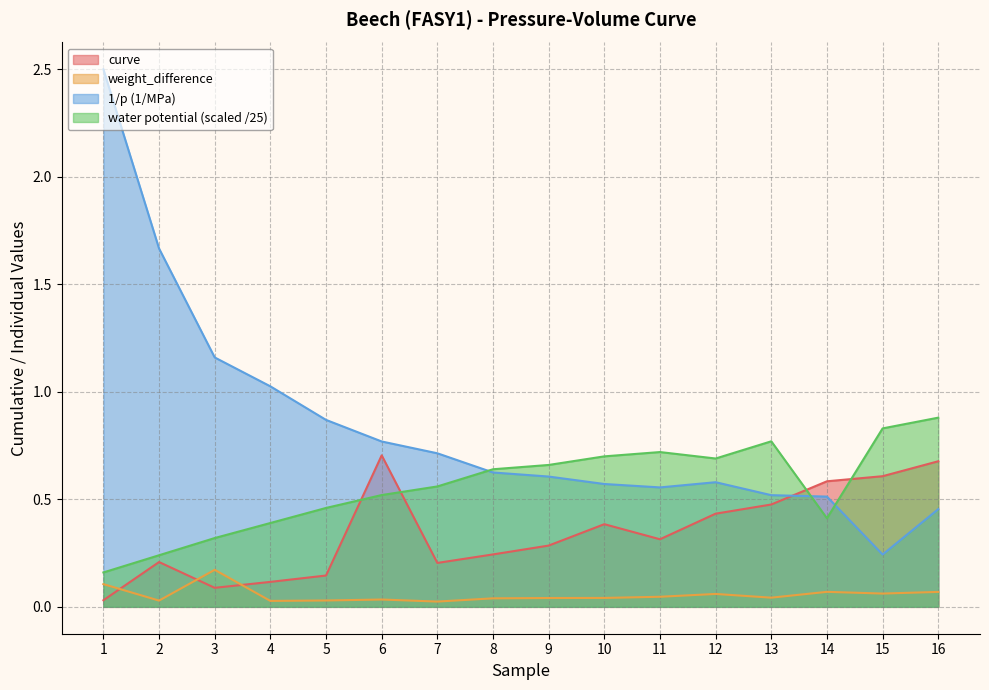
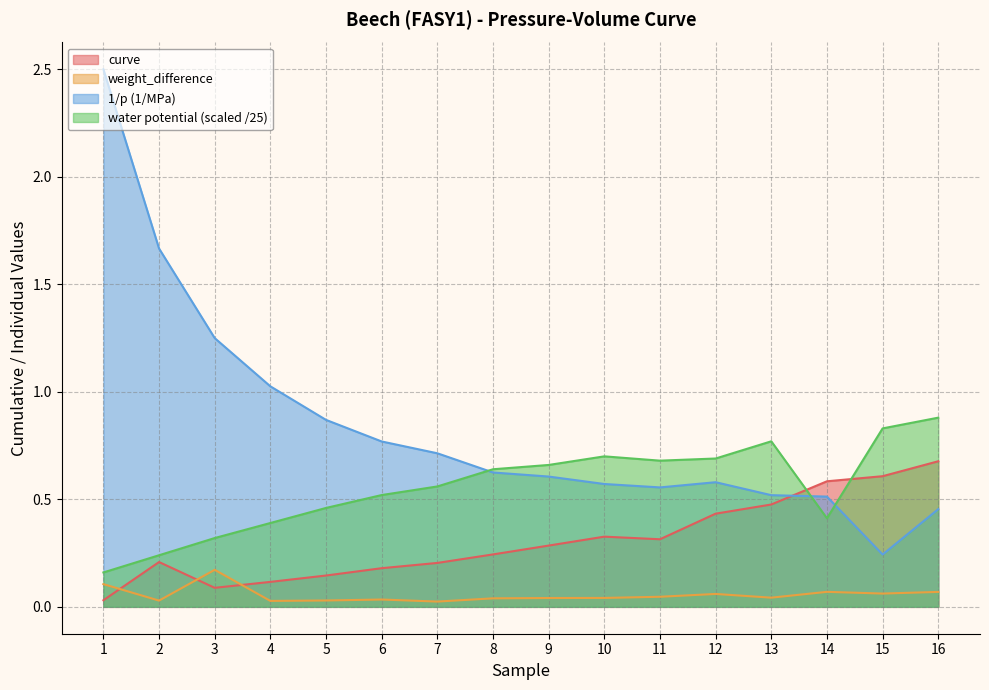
  {
    "curve": {
      "1": 0.03,
      "2": 0.21,
      "3": 0.09,
      "4": 0.12,
      "5": 0.15,
-     "6": 0.70,
+     "6": 0.18,
      "7": 0.20,
      "8": 0.24,
      "9": 0.28,
-     "10": 0.38,
+     "10": 0.33,
      "11": 0.31,
      "12": 0.43,
      "13": 0.48,
      "14": 0.58,
      "15": 0.61,
      "16": 0.68
    },
    "weight_difference": {
      "1": 0.11,
      "2": 0.03,
      "3": 0.17,
      "4": 0.03,
      "5": 0.03,
      "6": 0.03,
      "7": 0.02,
      "8": 0.04,
      "9": 0.04,
      "10": 0.04,
      "11": 0.05,
      "12": 0.06,
      "13": 0.04,
      "14": 0.07,
      "15": 0.06,
      "16": 0.07
    },
    "1/p (1/MPa)": {
      "2": 1.67,
-     "3": 1.16,
+     "3": 1.25,
      "4": 1.03,
      "5": 0.87,
      "6": 0.77,
      "7": 0.71,
      "8": 0.63,
      "9": 0.61,
      "10": 0.57,
      "11": 0.56,
      "12": 0.58,
      "13": 0.52,
      "14": 0.51,
      "15": 0.24,
      "16": 0.45
    },
    "water potential (scaled /25)": {
      "1": 0.16,
      "2": 0.24,
      "3": 0.32,
      "4": 0.39,
      "5": 0.46,
      "6": 0.52,
      "7": 0.56,
      "8": 0.64,
      "9": 0.66,
      "10": 0.70,
-     "11": 0.72,
+     "11": 0.68,
      "12": 0.69,
      "13": 0.77,
      "14": 0.41,
      "15": 0.83,
      "16": 0.88
    }
  }
